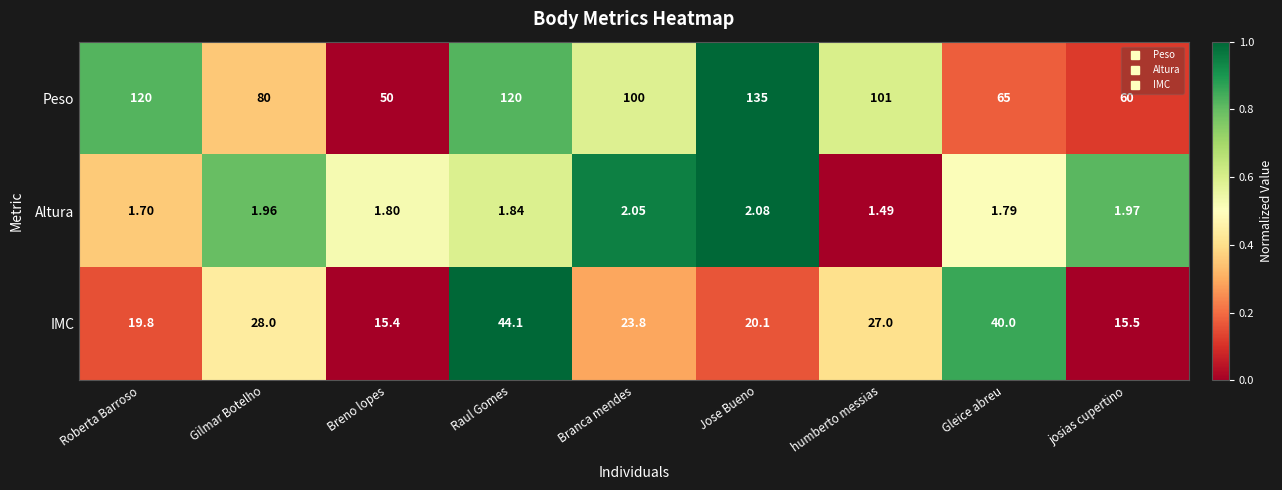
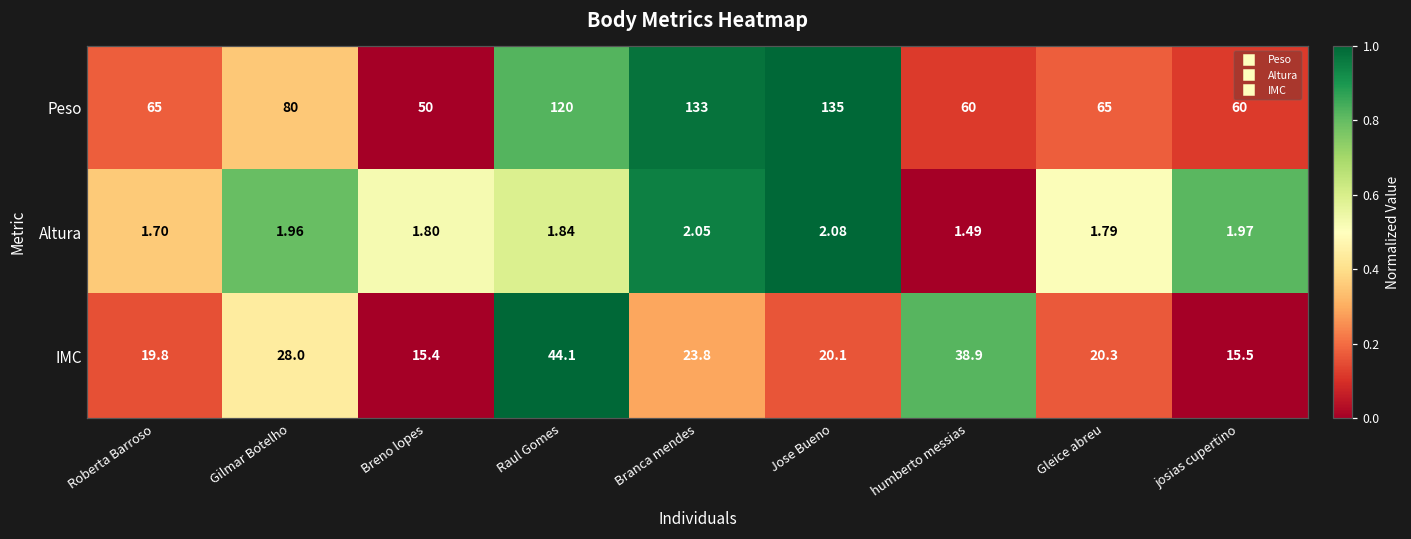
  {
    "Peso": {
-     "Roberta Barroso": 120,
+     "Roberta Barroso": 65,
      "Gilmar Botelho": 80,
      "Breno lopes": 50,
      "Raul Gomes": 120,
-     "Branca mendes": 100,
+     "Branca mendes": 133,
      "Jose Bueno": 135,
-     "humberto messias": 101,
+     "humberto messias": 60,
      "Gleice abreu": 65
    },
    "Altura": {
      "Roberta Barroso": 1.70,
      "Gilmar Botelho": 1.96,
      "Breno lopes": 1.80,
      "Raul Gomes": 1.84,
      "Branca mendes": 2.05,
      "Jose Bueno": 2.08,
      "humberto messias": 1.49,
      "Gleice abreu": 1.79,
      "josias cupertino": 1.97
    },
    "IMC": {
      "Roberta Barroso": 19.8,
      "Gilmar Botelho": 28.0,
      "Breno lopes": 15.4,
      "Raul Gomes": 44.1,
      "Branca mendes": 23.8,
      "Jose Bueno": 20.1,
-     "humberto messias": 27.0,
-     "Gleice abreu": 40.0,
+     "humberto messias": 38.9,
+     "Gleice abreu": 20.3,
      "josias cupertino": 15.5
    }
  }
